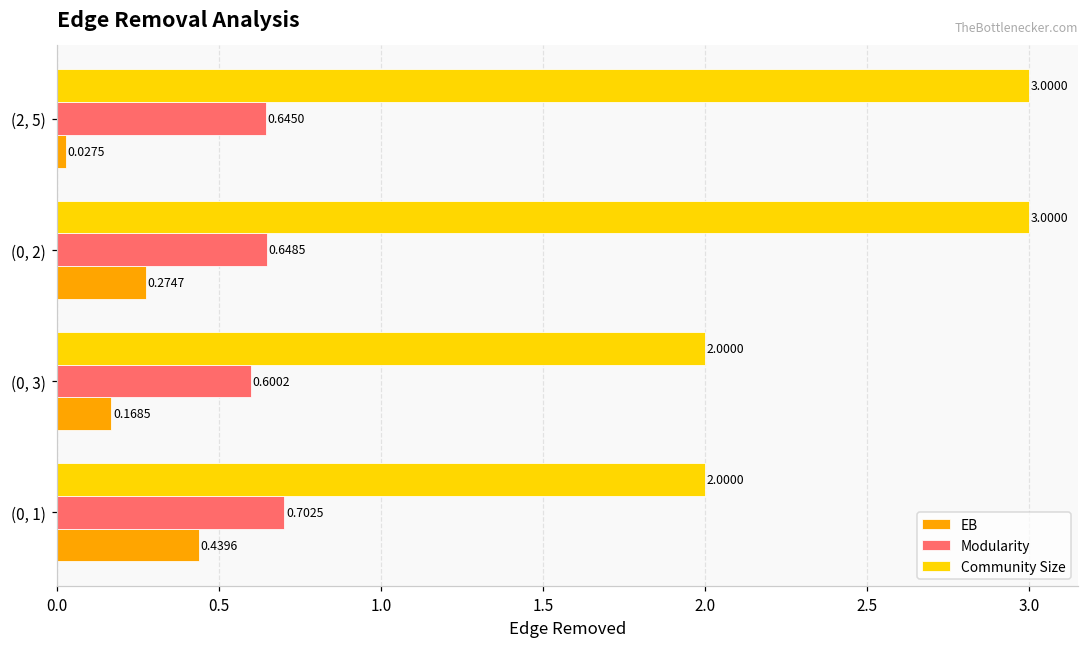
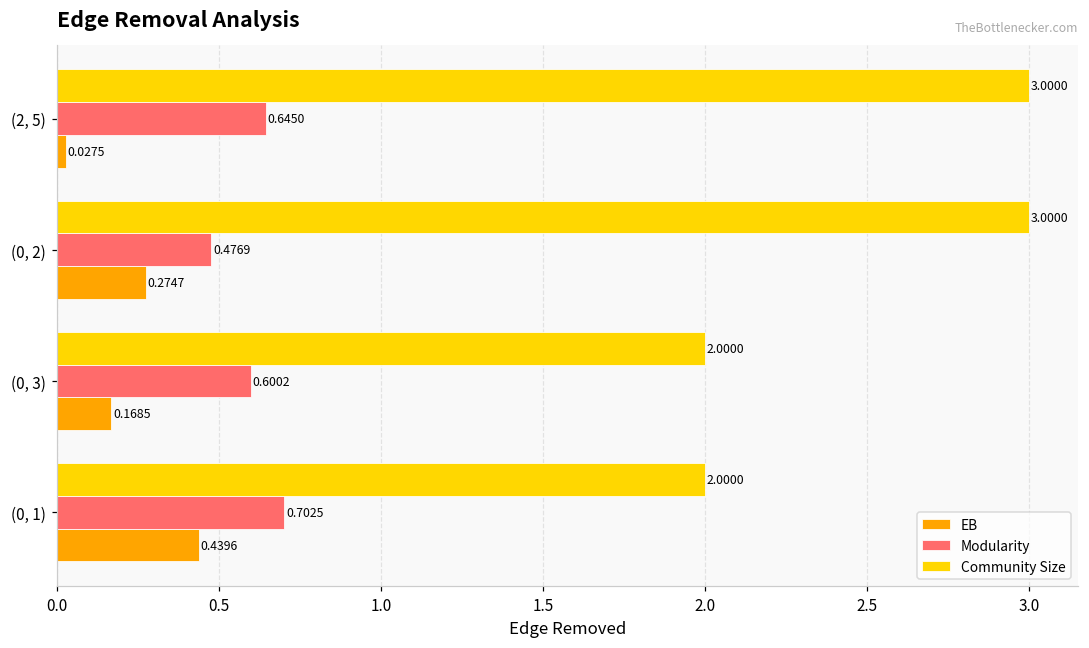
  {
    "Modularity": {
      "(2, 5)": 0.6450,
-     "(0, 2)": 0.6485,
+     "(0, 2)": 0.4769,
      "(0, 3)": 0.6002,
      "(0, 1)": 0.7025
    }
  }
